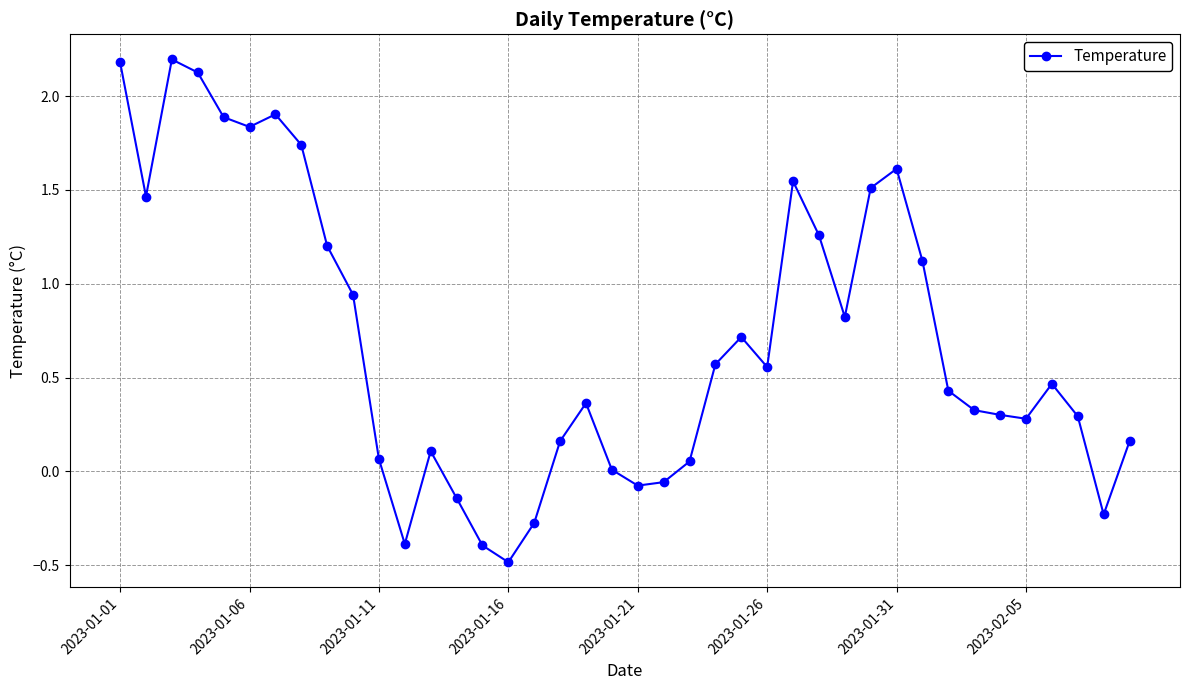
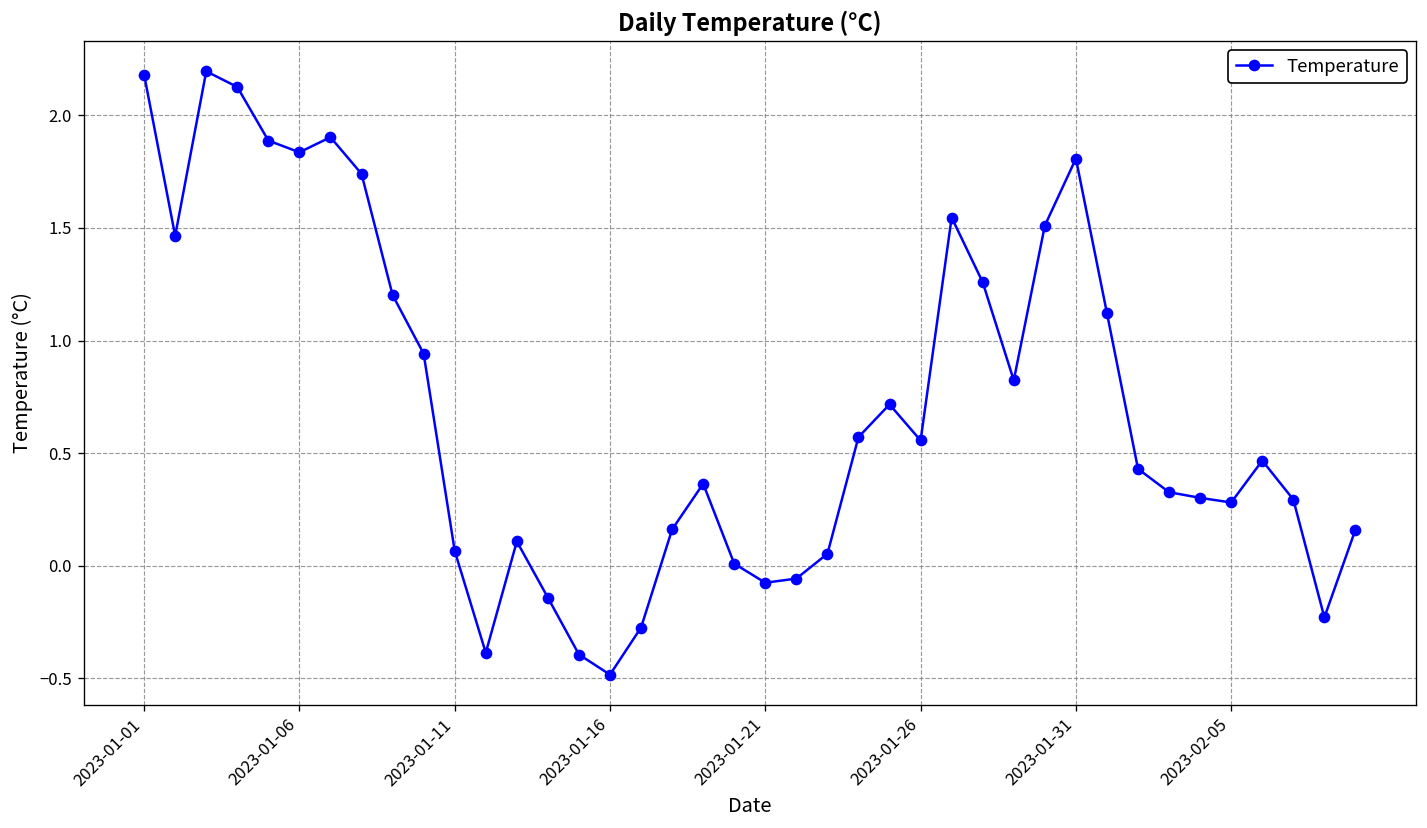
  {
    "2023-01-01": 2.18,
    "2023-01-06": 1.84,
    "2023-01-11": 0.07,
    "2023-01-16": -0.48,
    "2023-01-21": -0.08,
    "2023-01-26": 0.56,
-   "2023-01-31": 1.61,
+   "2023-01-31": 1.81,
    "2023-02-05": 0.28
  }
